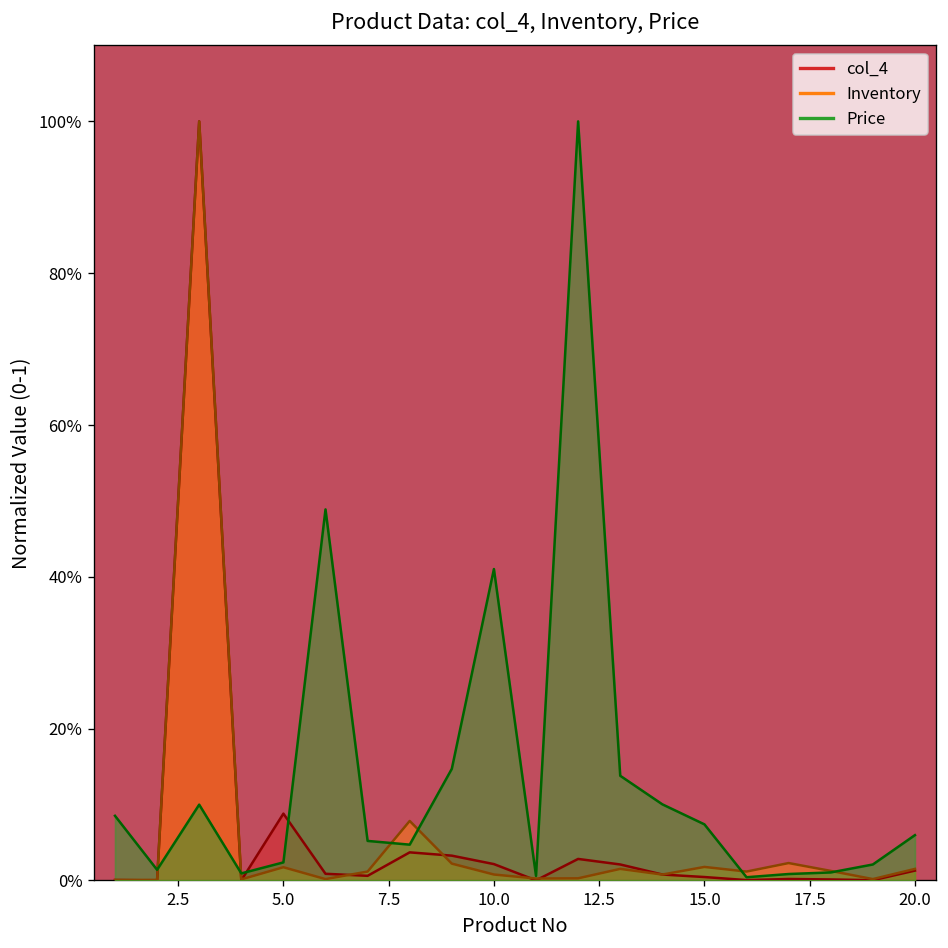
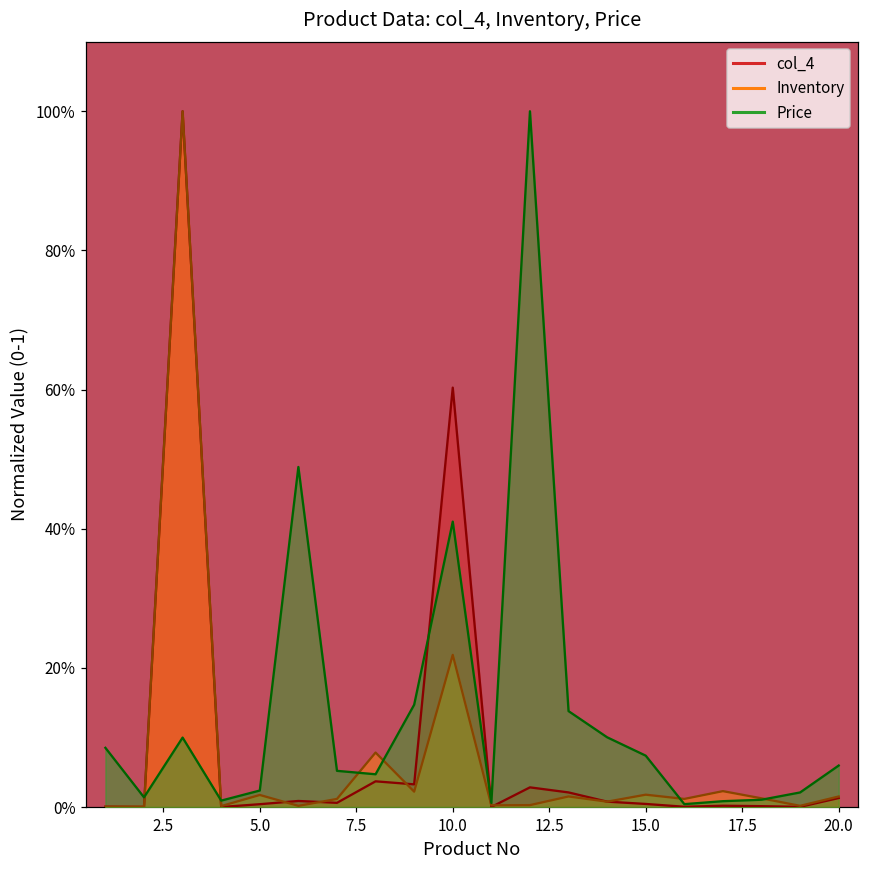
  {
    "col_4": {
-     "5.0": "9%",
-     "10.0": "2%",
+     "5.0": "0%",
+     "10.0": "60%",
      "15.0": "0%"
    },
    "Inventory": {
      "5.0": "2%",
-     "10.0": "1%",
+     "10.0": "22%",
      "15.0": "2%"
    },
    "Price": {
      "5.0": "2%",
      "10.0": "41%",
      "15.0": "7%",
      "20.0": "6%"
    }
  }
